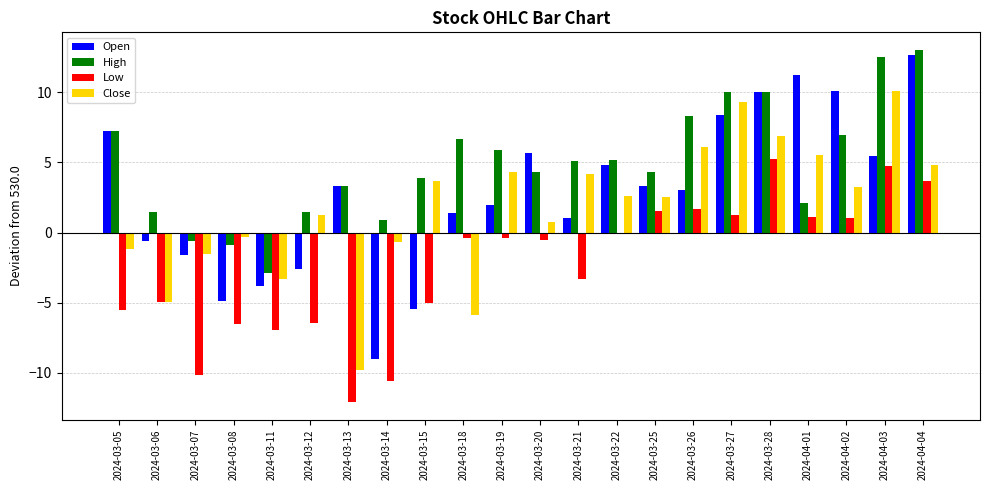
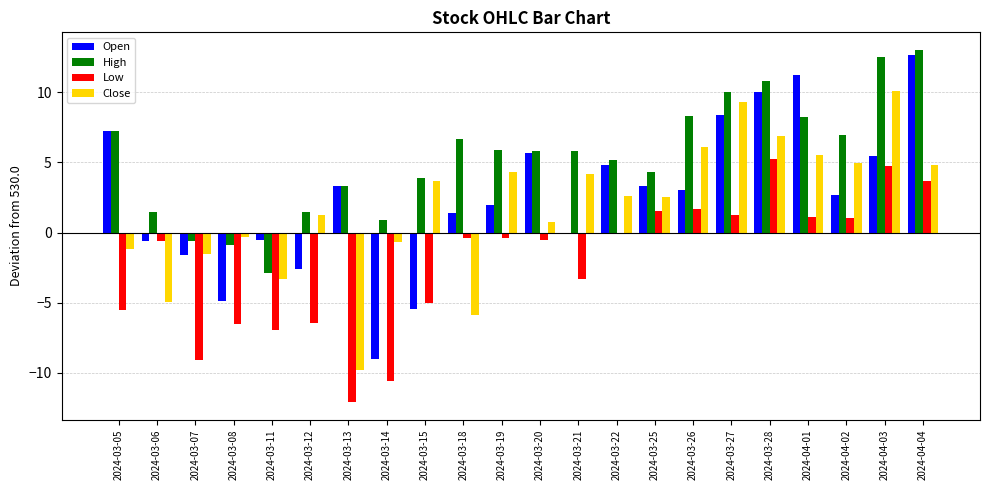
  {
    "Open": {
      "2024-03-05": 7.3,
      "2024-03-06": -0.6,
      "2024-03-07": -1.6,
      "2024-03-08": -4.9,
-     "2024-03-11": -3.8,
+     "2024-03-11": -0.5,
      "2024-03-12": -2.6,
      "2024-03-13": 3.3,
      "2024-03-14": -9.0,
      "2024-03-15": -5.5,
      "2024-03-18": 1.4,
      "2024-03-19": 1.9,
      "2024-03-20": 5.7,
-     "2024-03-21": 1.0,
+     "2024-03-21": 0.0,
      "2024-03-22": 4.8,
      "2024-03-25": 3.3,
      "2024-03-26": 3.0,
      "2024-03-27": 8.3,
      "2024-03-28": 10.0,
      "2024-04-01": 11.2,
-     "2024-04-02": 10.1,
+     "2024-04-02": 2.7,
      "2024-04-03": 5.4,
      "2024-04-04": 12.7
    },
    "High": {
      "2024-03-05": 7.3,
      "2024-03-06": 1.5,
      "2024-03-07": -0.6,
      "2024-03-08": -0.9,
      "2024-03-11": -2.9,
      "2024-03-12": 1.5,
      "2024-03-13": 3.3,
      "2024-03-14": 0.9,
      "2024-03-15": 3.9,
      "2024-03-18": 6.7,
      "2024-03-19": 5.9,
-     "2024-03-20": 4.3,
-     "2024-03-21": 5.1,
+     "2024-03-20": 5.8,
+     "2024-03-21": 5.8,
      "2024-03-22": 5.2,
      "2024-03-25": 4.3,
      "2024-03-26": 8.3,
      "2024-03-27": 10.0,
-     "2024-03-28": 10.0,
-     "2024-04-01": 2.1,
+     "2024-03-28": 10.8,
+     "2024-04-01": 8.3,
      "2024-04-02": 6.9,
      "2024-04-03": 12.5,
      "2024-04-04": 13.0
    },
    "Low": {
      "2024-03-05": -5.5,
-     "2024-03-06": -5.0,
-     "2024-03-07": -10.2,
+     "2024-03-06": -0.6,
+     "2024-03-07": -9.1,
      "2024-03-08": -6.5,
      "2024-03-11": -6.9,
      "2024-03-12": -6.5,
      "2024-03-13": -12.1,
      "2024-03-14": -10.6,
      "2024-03-15": -5.0,
      "2024-03-18": -0.4,
      "2024-03-19": -0.4,
      "2024-03-20": -0.5,
      "2024-03-21": -3.3,
      "2024-03-25": 1.5,
      "2024-03-26": 1.7,
      "2024-03-27": 1.3,
      "2024-03-28": 5.3,
      "2024-04-01": 1.1,
      "2024-04-02": 1.1,
      "2024-04-03": 4.8,
      "2024-04-04": 3.7
    },
    "Close": {
      "2024-03-05": -1.2,
      "2024-03-06": -5.0,
      "2024-03-07": -1.5,
      "2024-03-08": -0.3,
      "2024-03-11": -3.3,
      "2024-03-12": 1.2,
      "2024-03-13": -9.8,
      "2024-03-14": -0.6,
      "2024-03-15": 3.6,
      "2024-03-18": -5.8,
      "2024-03-19": 4.3,
      "2024-03-20": 0.8,
      "2024-03-21": 4.2,
      "2024-03-22": 2.6,
      "2024-03-25": 2.5,
      "2024-03-26": 6.1,
      "2024-03-27": 9.3,
      "2024-03-28": 6.8,
      "2024-04-01": 5.5,
-     "2024-04-02": 3.3,
+     "2024-04-02": 4.9,
      "2024-04-03": 10.1,
      "2024-04-04": 4.8
    }
  }
